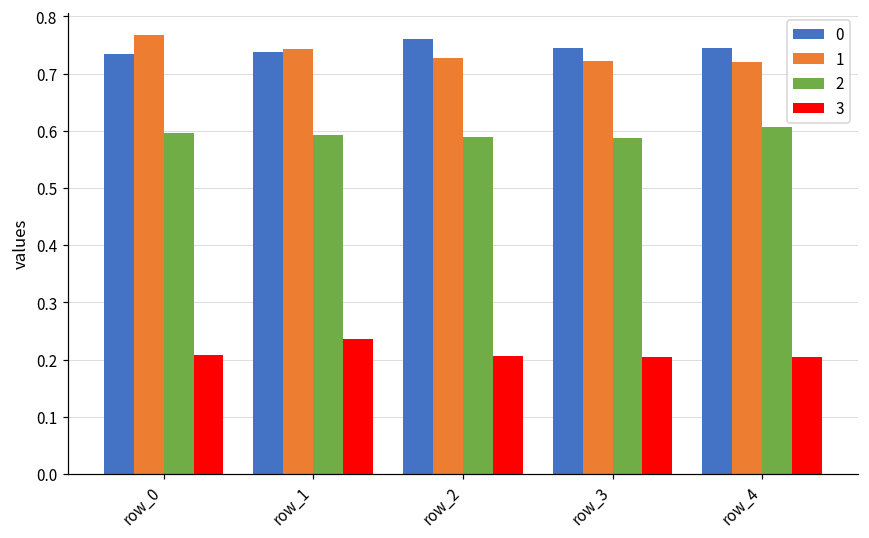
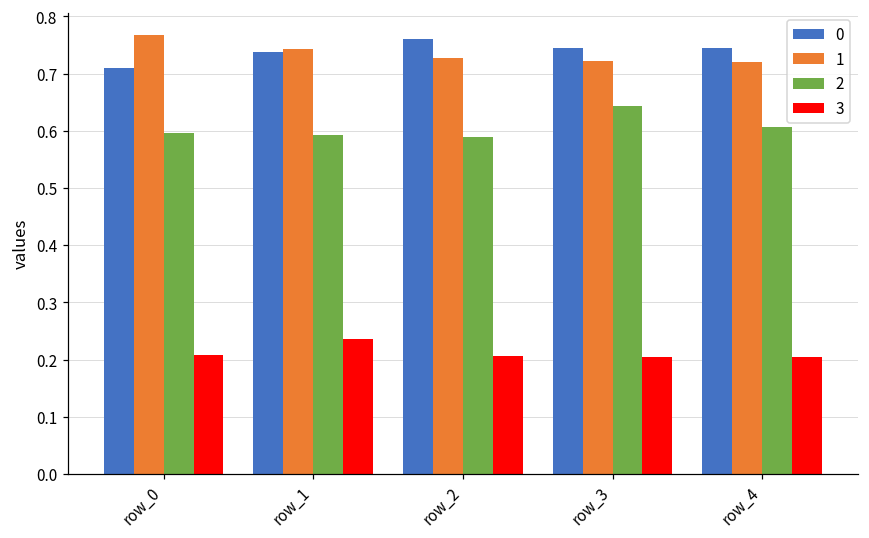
  {
    "0": {
-     "row_0": 0.73,
+     "row_0": 0.71,
      "row_1": 0.74,
      "row_2": 0.76,
      "row_3": 0.74,
      "row_4": 0.74
    },
    "1": {
      "row_0": 0.77,
      "row_1": 0.74,
      "row_2": 0.73,
      "row_3": 0.72,
      "row_4": 0.72
    },
    "2": {
      "row_0": 0.60,
      "row_1": 0.59,
      "row_2": 0.59,
-     "row_3": 0.59,
+     "row_3": 0.64,
      "row_4": 0.61
    },
    "3": {
      "row_0": 0.21,
      "row_1": 0.24,
      "row_2": 0.21,
      "row_3": 0.20,
      "row_4": 0.20
    }
  }
